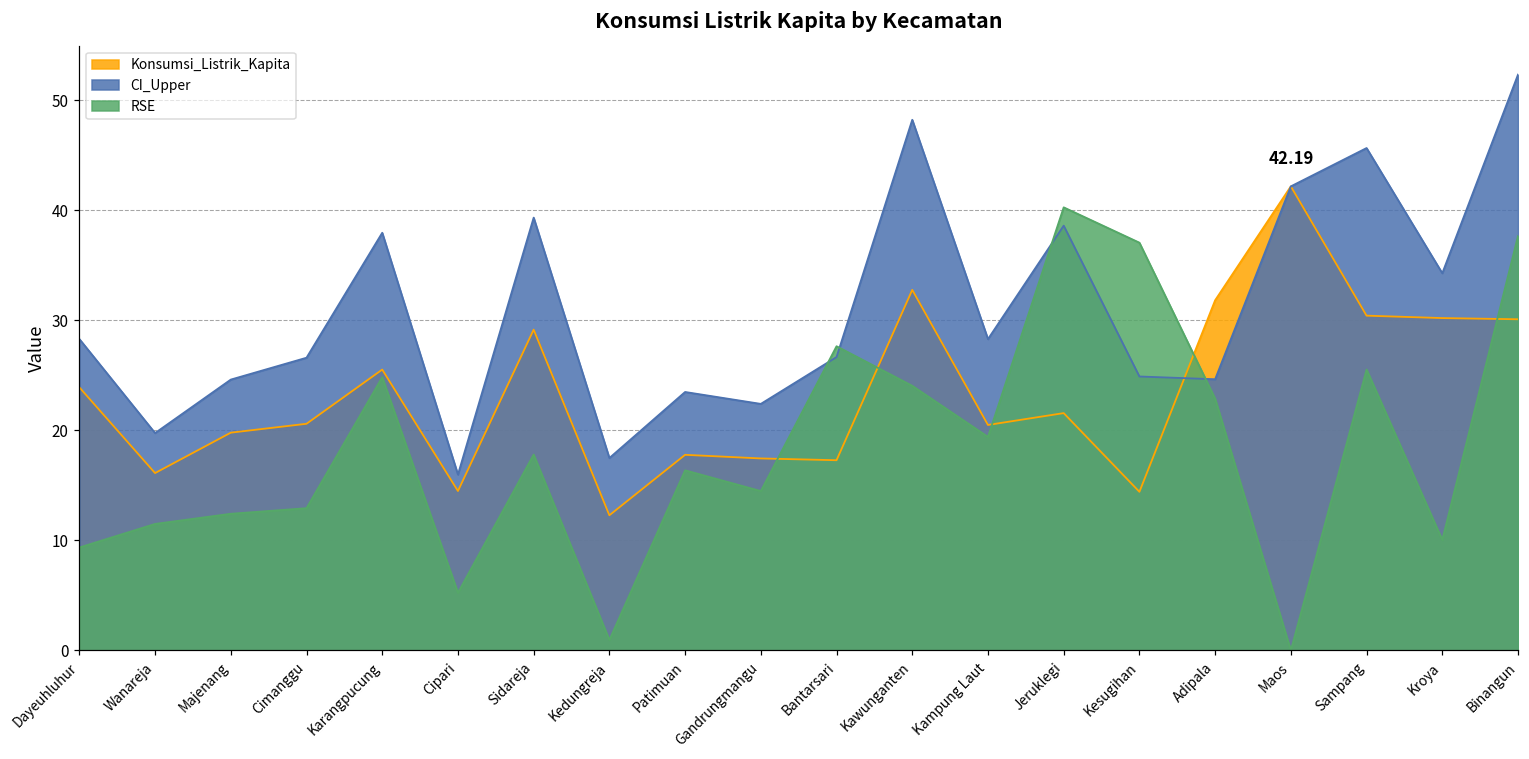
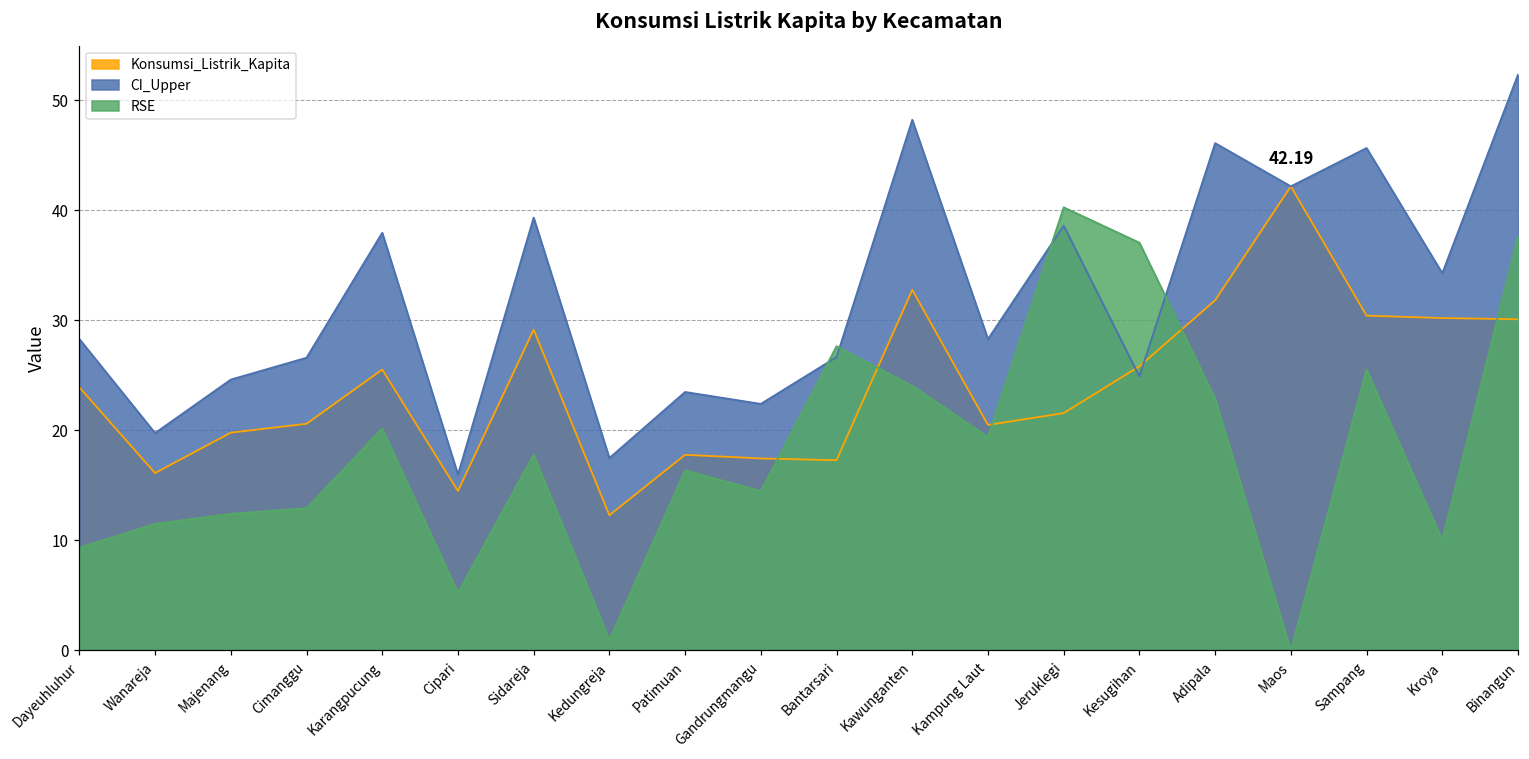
  {
    "Konsumsi_Listrik_Kapita": {
      "Dayeuhluhur": 24,
      "Wanareja": 16,
      "Majenang": 20,
      "Cimanggu": 21,
      "Karangpucung": 26,
      "Cipari": 14,
      "Sidareja": 29,
      "Kedungreja": 12,
      "Patimuan": 18,
      "Gandrungmangu": 17,
      "Bantarsari": 17,
      "Kawunganten": 33,
      "Kampung Laut": 21,
      "Jeruklegi": 22,
-     "Kesugihan": 14,
+     "Kesugihan": 26,
      "Adipala": 32,
      "Sampang": 30,
      "Kroya": 30,
      "Binangun": 30
    },
    "CI_Upper": {
      "Dayeuhluhur": 28,
      "Wanareja": 20,
      "Majenang": 25,
      "Cimanggu": 27,
      "Karangpucung": 38,
      "Cipari": 16,
      "Sidareja": 39,
      "Kedungreja": 17,
      "Patimuan": 24,
      "Gandrungmangu": 22,
      "Bantarsari": 27,
      "Kawunganten": 48,
      "Kampung Laut": 28,
      "Jeruklegi": 39,
      "Kesugihan": 25,
-     "Adipala": 25,
+     "Adipala": 46,
      "Sampang": 46,
      "Kroya": 34,
      "Binangun": 52
    },
    "RSE": {
      "Dayeuhluhur": 9,
      "Wanareja": 12,
      "Majenang": 12,
      "Cimanggu": 13,
-     "Karangpucung": 25,
+     "Karangpucung": 20,
      "Cipari": 5,
      "Sidareja": 18,
      "Kedungreja": 1,
      "Patimuan": 16,
      "Gandrungmangu": 14,
      "Bantarsari": 28,
      "Kawunganten": 24,
      "Kampung Laut": 19,
      "Jeruklegi": 40,
      "Kesugihan": 37,
      "Adipala": 23,
      "Maos": 0,
      "Sampang": 26,
      "Kroya": 10,
      "Binangun": 38
    }
  }
